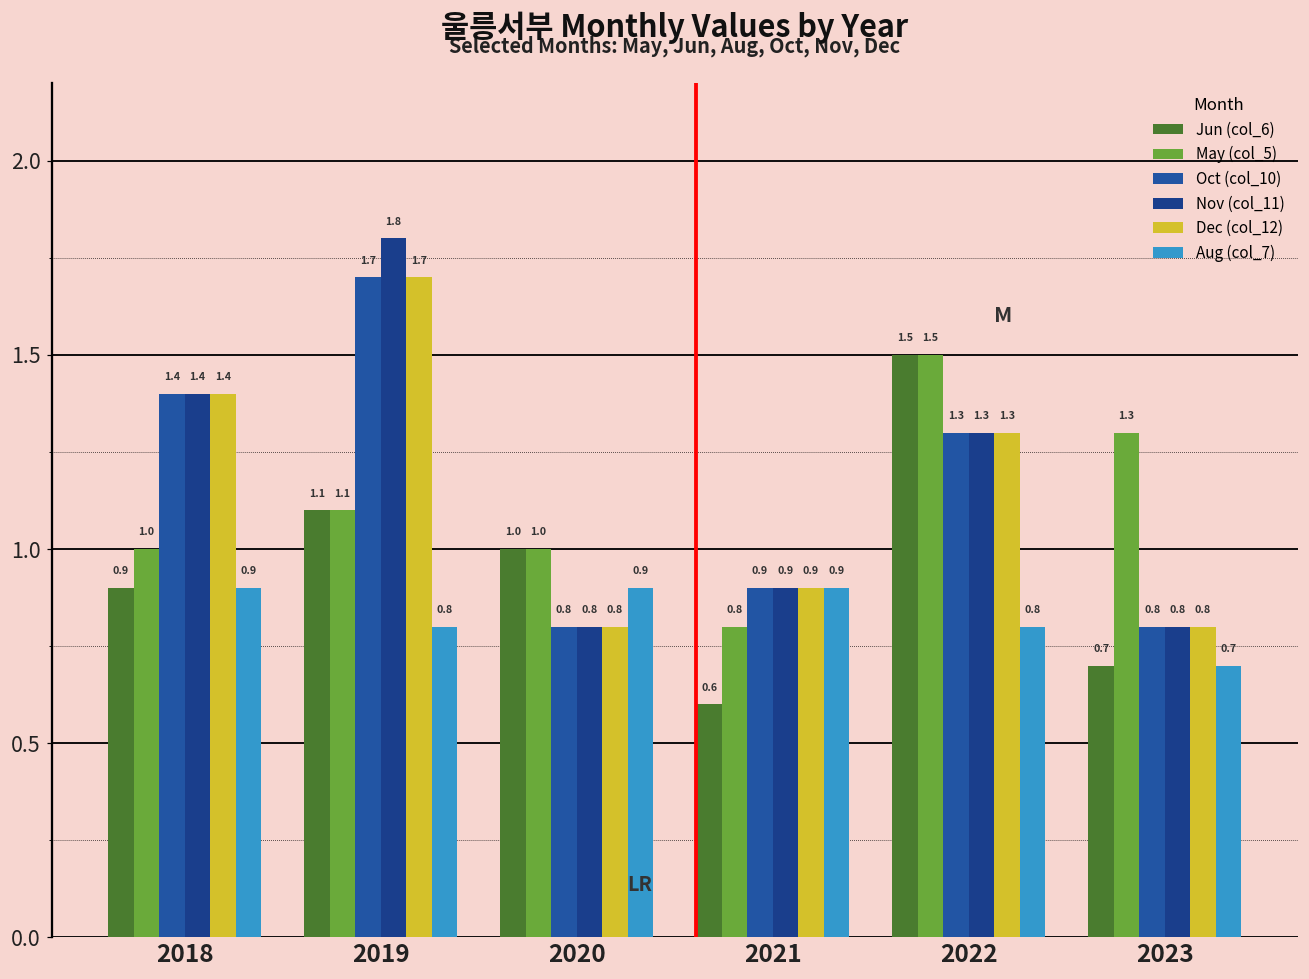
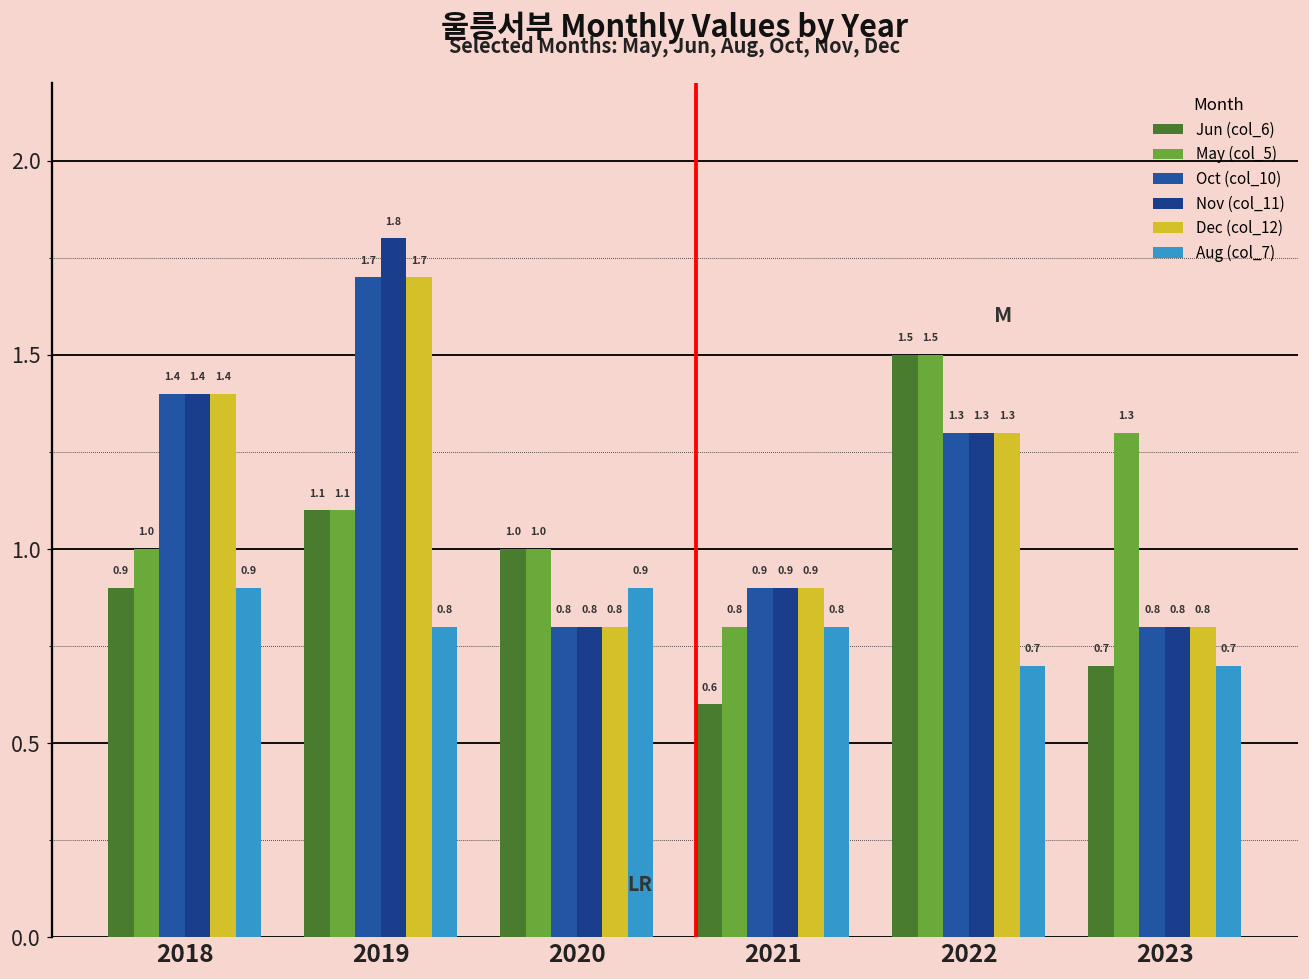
  {
    "Dec (col_12)": {
      "2018": 1.4,
      "2019": 1.7,
      "2020": 0.8,
      "2021": 0.9,
      "2022": 1.3,
      "2023": 0.8
    },
    "Aug (col_7)": {
      "2018": 0.9,
      "2019": 0.8,
      "2020": 0.9,
-     "2021": 0.9,
-     "2022": 0.8,
+     "2021": 0.8,
+     "2022": 0.7,
      "2023": 0.7
    }
  }
